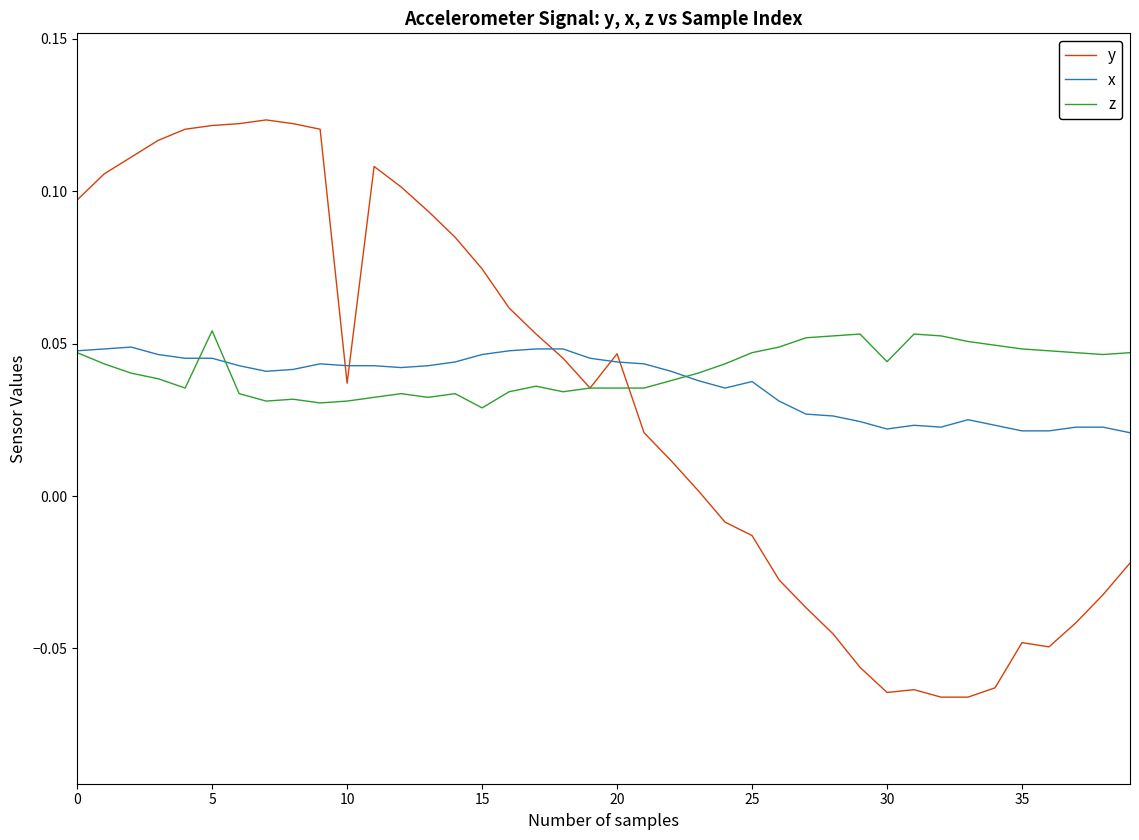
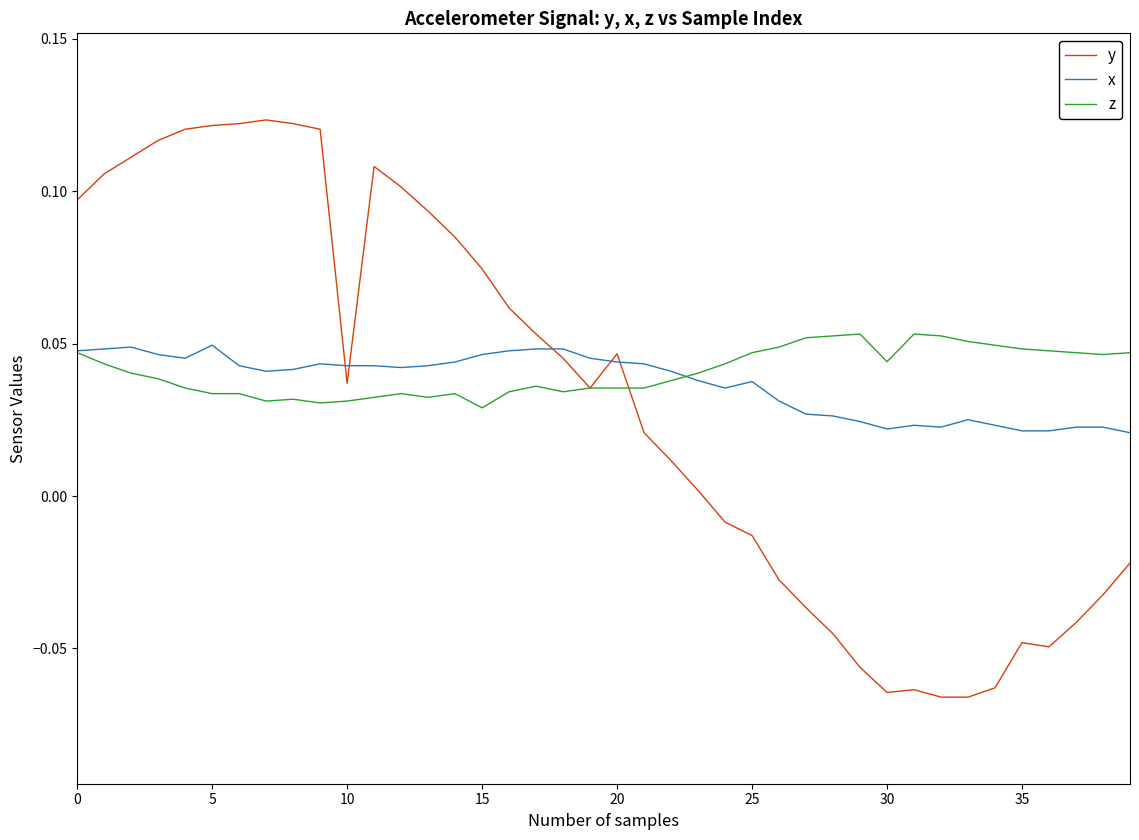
  {
    "y": {
      "0": 0.097,
      "5": 0.122,
      "10": 0.037,
      "15": 0.075,
      "20": 0.047,
      "25": -0.013,
      "30": -0.064,
      "35": -0.048
    },
    "x": {
-     "5": 0.045,
+     "5": 0.049,
      "10": 0.043,
      "15": 0.046,
      "20": 0.044,
      "25": 0.038,
      "30": 0.022,
      "35": 0.021
    },
    "z": {
-     "5": 0.054,
+     "5": 0.034,
      "10": 0.031,
      "15": 0.029,
      "20": 0.035,
      "25": 0.047,
      "30": 0.044,
      "35": 0.048
    }
  }
